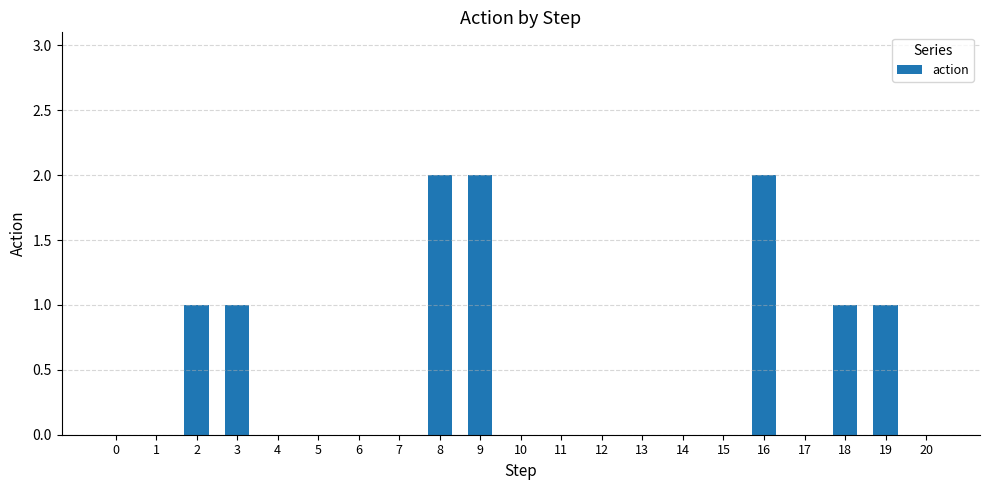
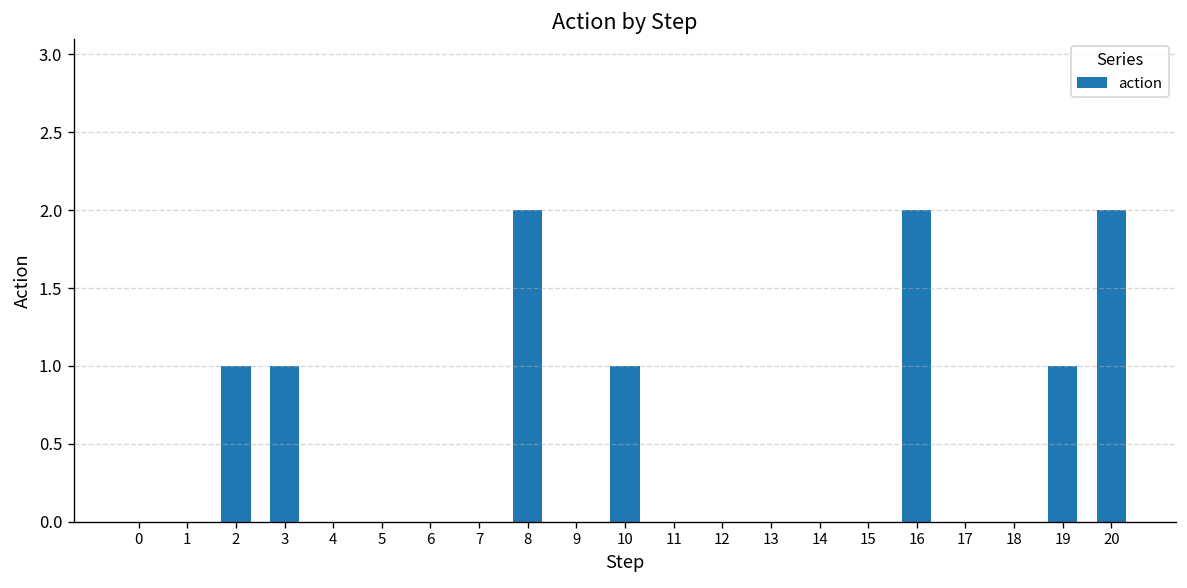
  {
    "0": 0,
    "1": 0,
    "2": 1,
    "3": 1,
    "4": 0,
    "5": 0,
    "6": 0,
    "7": 0,
    "8": 2,
-   "9": 2,
-   "10": 0,
+   "9": 0,
+   "10": 1,
    "11": 0,
    "12": 0,
    "13": 0,
    "14": 0,
    "15": 0,
    "16": 2,
    "17": 0,
-   "18": 1,
+   "18": 0,
    "19": 1,
-   "20": 0
+   "20": 2
  }
